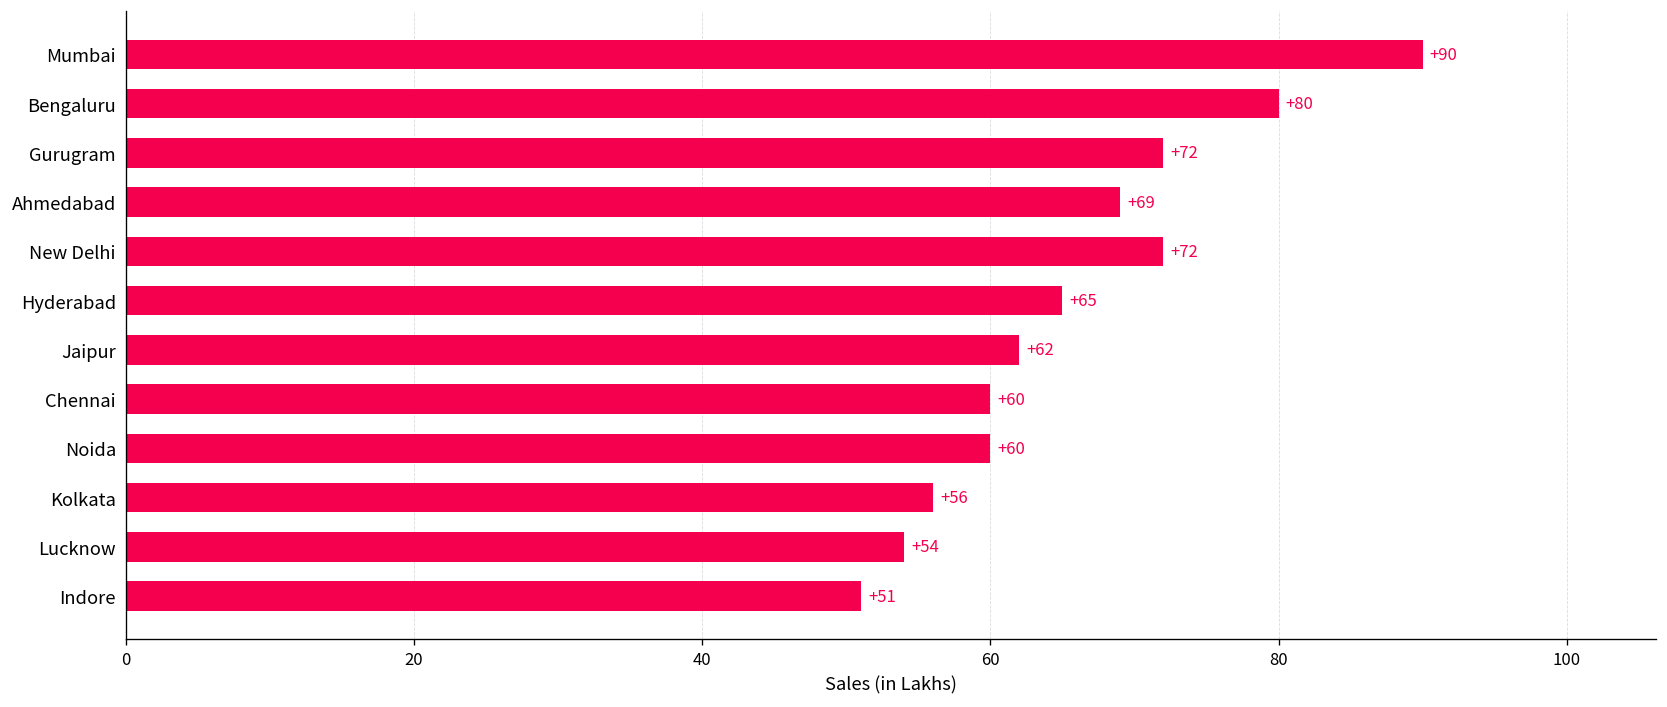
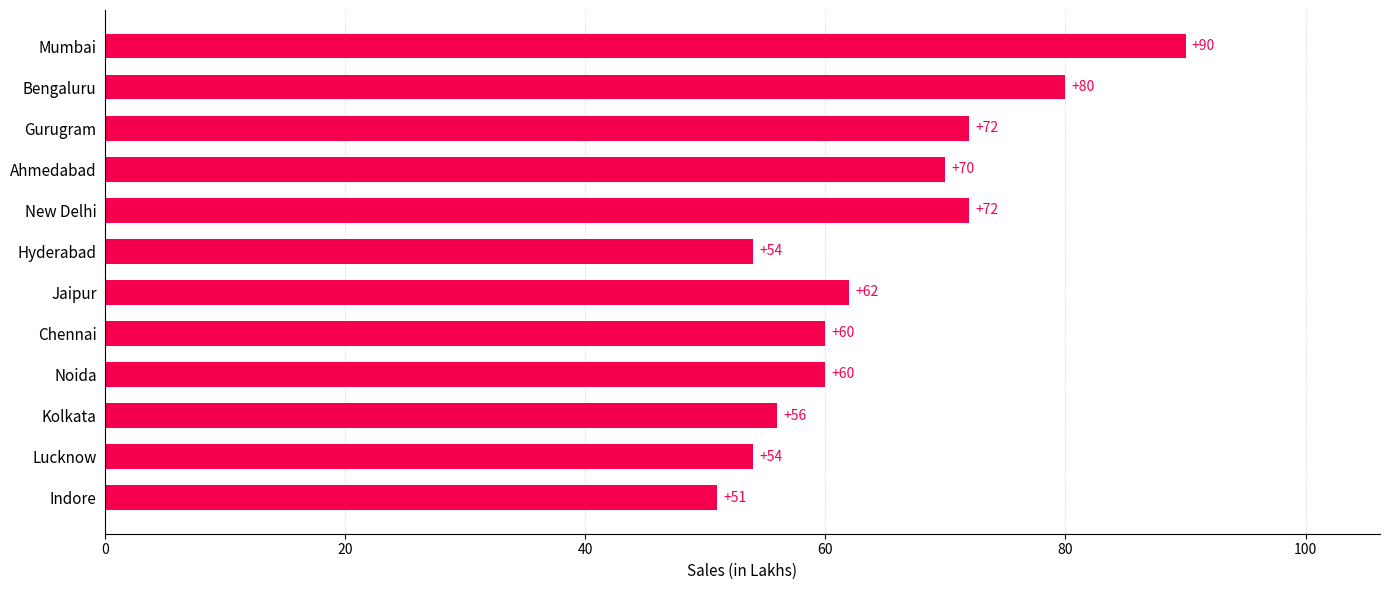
  {
    "Mumbai": "+90",
    "Bengaluru": "+80",
    "Gurugram": "+72",
-   "Ahmedabad": "+69",
+   "Ahmedabad": "+70",
    "New Delhi": "+72",
-   "Hyderabad": "+65",
+   "Hyderabad": "+54",
    "Jaipur": "+62",
    "Chennai": "+60",
    "Noida": "+60",
    "Kolkata": "+56",
    "Lucknow": "+54",
    "Indore": "+51"
  }
